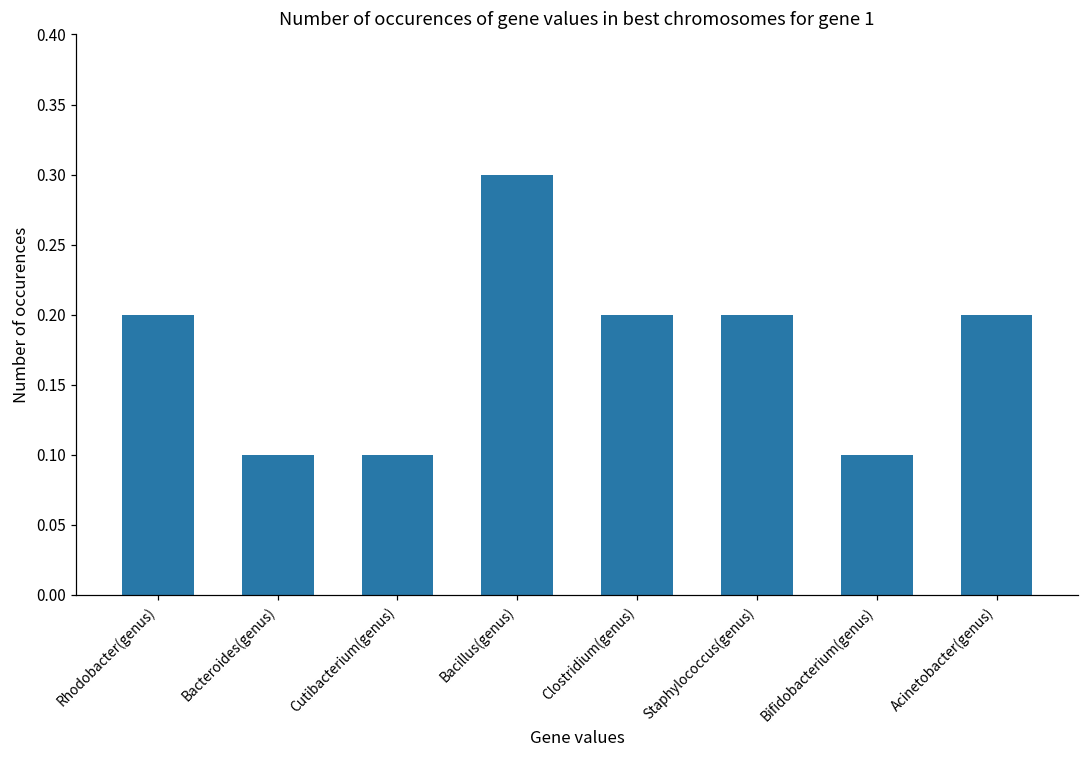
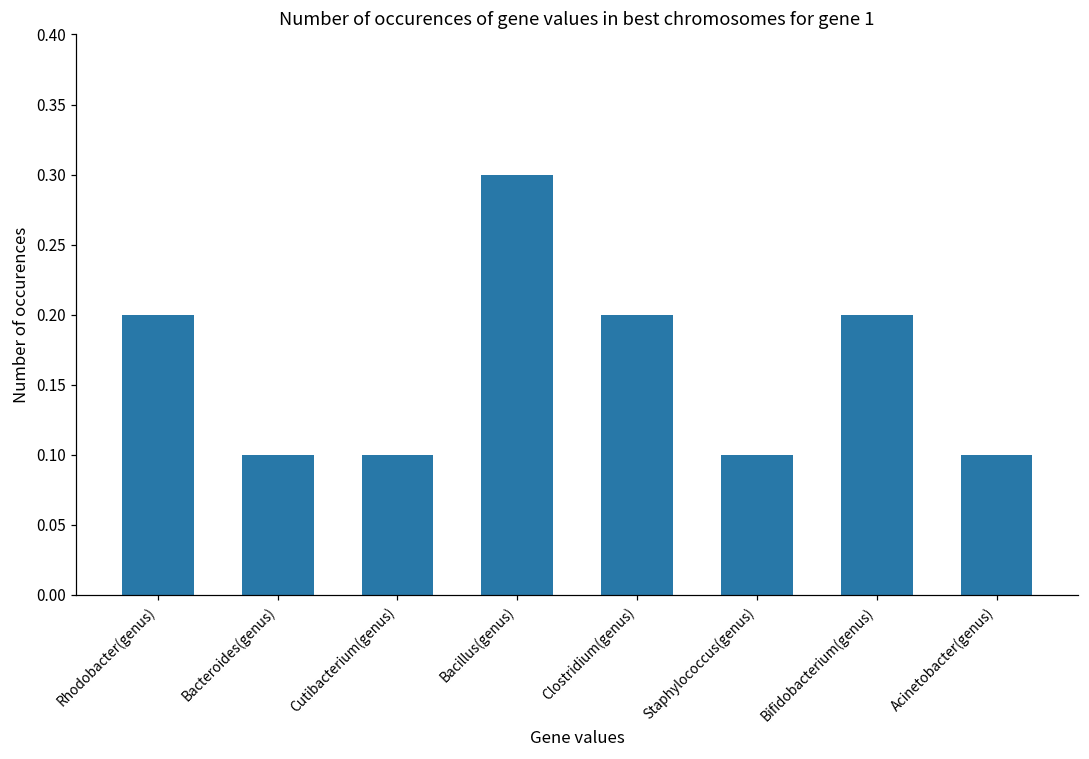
  {
    "Rhodobacter(genus)": 0.2,
    "Bacteroides(genus)": 0.1,
    "Cutibacterium(genus)": 0.1,
    "Bacillus(genus)": 0.3,
    "Clostridium(genus)": 0.2,
-   "Staphylococcus(genus)": 0.2,
-   "Bifidobacterium(genus)": 0.1,
-   "Acinetobacter(genus)": 0.2
+   "Staphylococcus(genus)": 0.1,
+   "Bifidobacterium(genus)": 0.2,
+   "Acinetobacter(genus)": 0.1
  }
